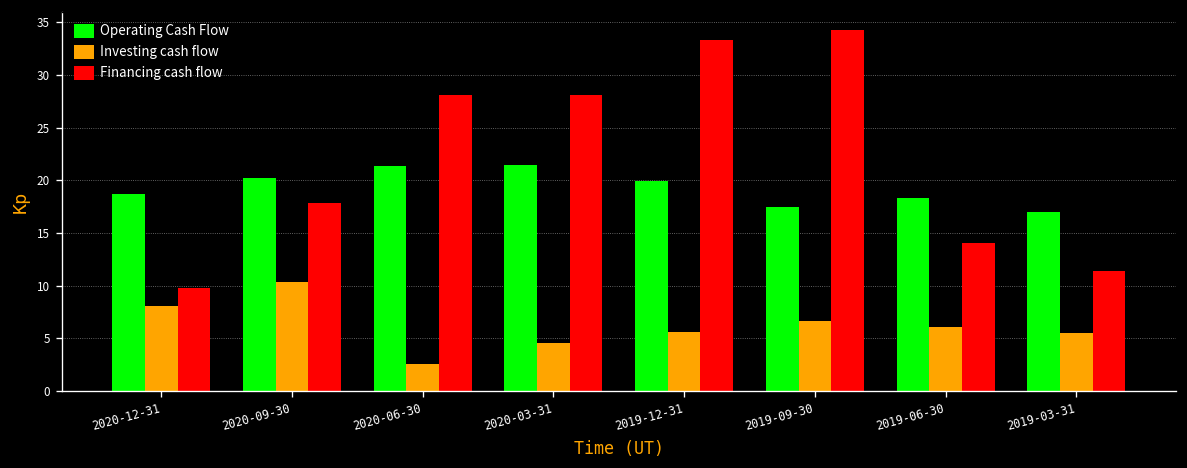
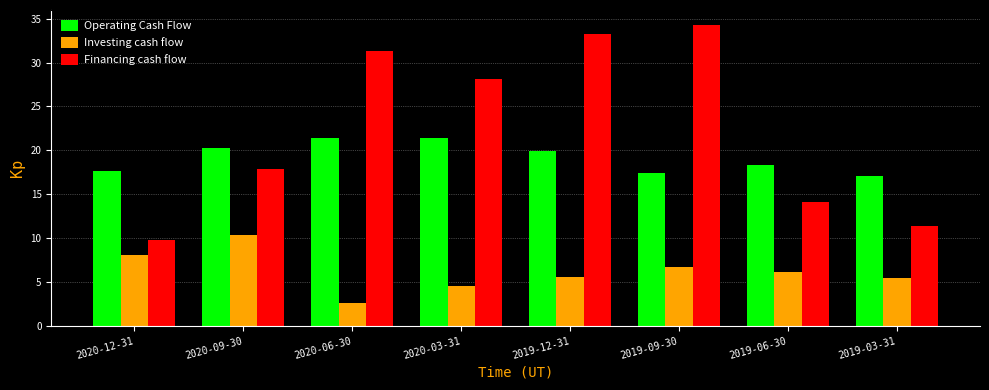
  {
    "Operating Cash Flow": {
-     "2020-12-31": 19,
+     "2020-12-31": 18,
      "2020-09-30": 20,
      "2020-06-30": 21,
      "2020-03-31": 21,
      "2019-12-31": 20,
      "2019-09-30": 17,
      "2019-06-30": 18,
      "2019-03-31": 17
    },
    "Investing cash flow": {
      "2020-12-31": 8,
      "2020-09-30": 10,
      "2020-06-30": 3,
      "2020-03-31": 5,
      "2019-12-31": 6,
      "2019-09-30": 7,
      "2019-06-30": 6,
      "2019-03-31": 5
    },
    "Financing cash flow": {
      "2020-12-31": 10,
      "2020-09-30": 18,
-     "2020-06-30": 28,
+     "2020-06-30": 31,
      "2020-03-31": 28,
      "2019-12-31": 33,
      "2019-09-30": 34,
      "2019-06-30": 14,
      "2019-03-31": 11
    }
  }
